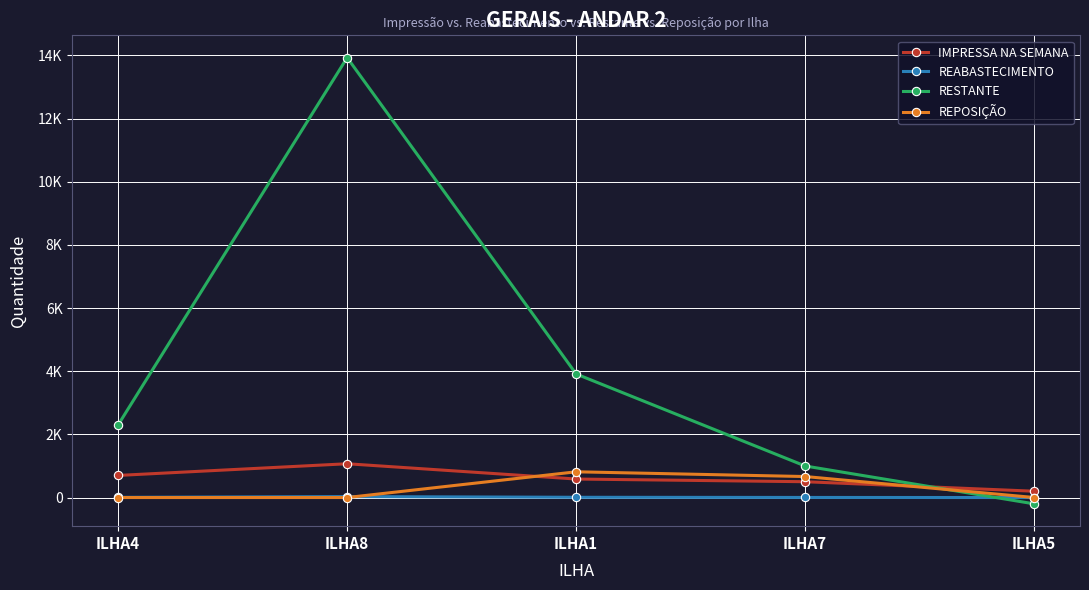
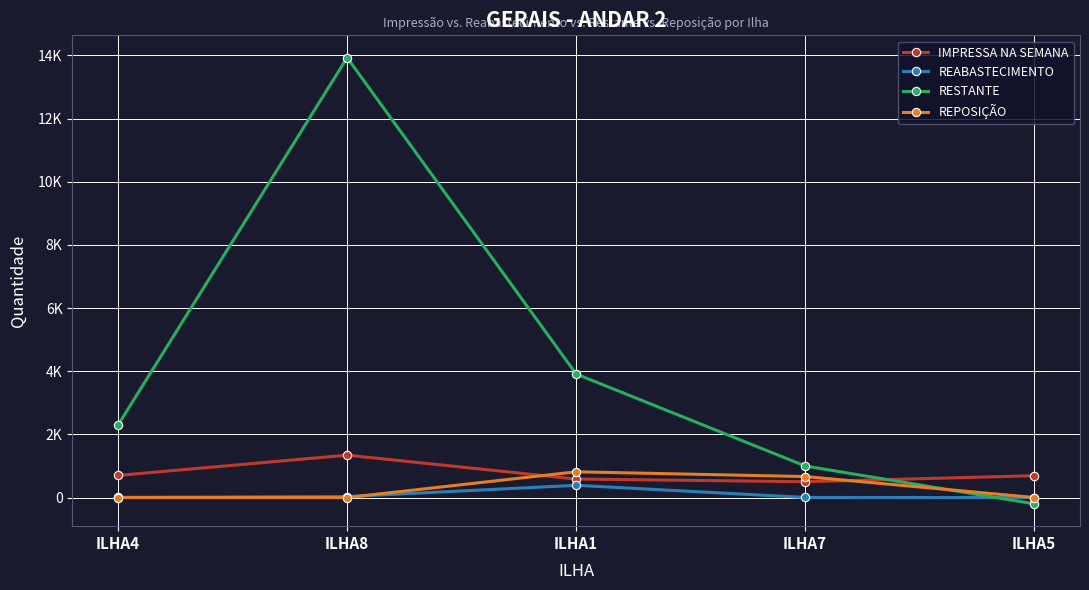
  {
    "IMPRESSA NA SEMANA": {
      "ILHA4": 700,
-     "ILHA8": 1100,
+     "ILHA8": 1300,
      "ILHA1": 600,
      "ILHA7": 500,
-     "ILHA5": 200
+     "ILHA5": 700
    },
    "REABASTECIMENTO": {
-     "ILHA1": 0,
+     "ILHA1": 400,
      "ILHA7": 0
    },
    "RESTANTE": {
      "ILHA4": 2300,
      "ILHA8": 13900,
      "ILHA1": 3900,
      "ILHA7": 1000,
      "ILHA5": -200
    },
    "REPOSIÇÃO": {
      "ILHA1": 800,
      "ILHA7": 700
    }
  }
